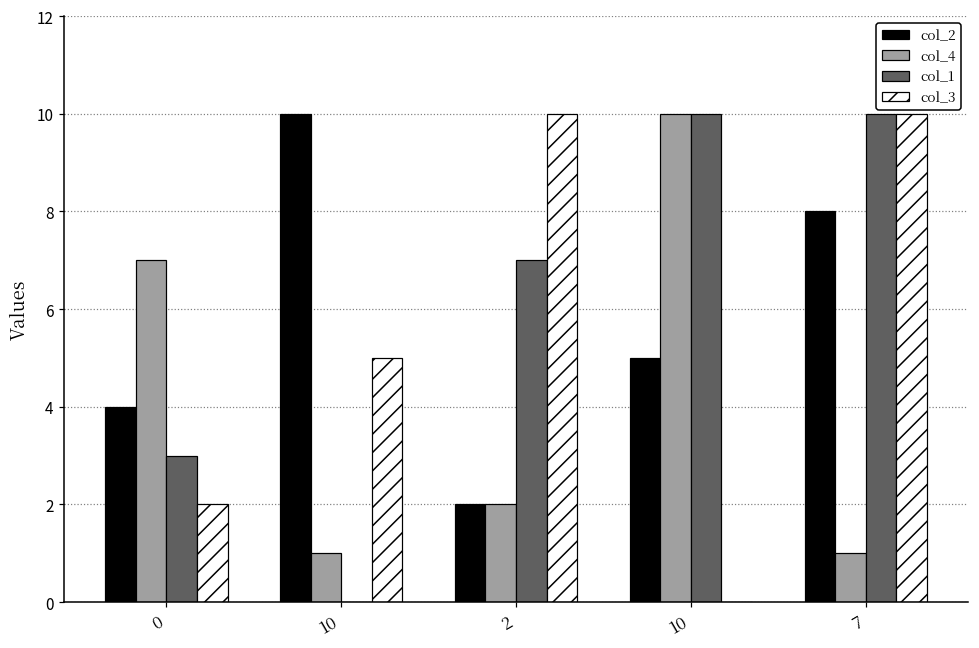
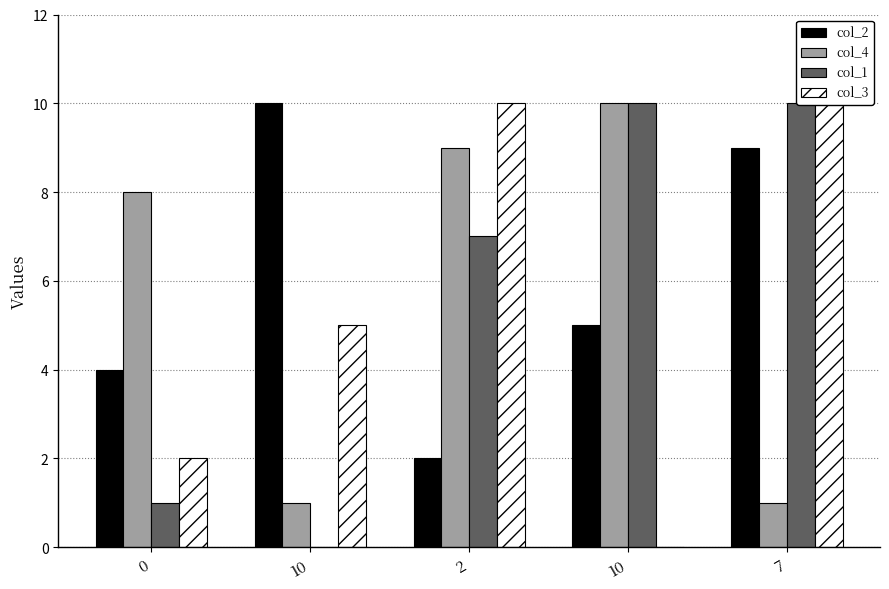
  {
    "col_2": {
      "0": 4,
      "2": 2,
-     "7": 8
+     "7": 9
    },
    "col_4": {
-     "0": 7,
-     "2": 2,
+     "0": 8,
+     "2": 9,
      "7": 1
    },
    "col_1": {
-     "0": 3,
+     "0": 1,
      "2": 7
    },
    "col_3": {
      "0": 2,
      "2": 10
    }
  }
